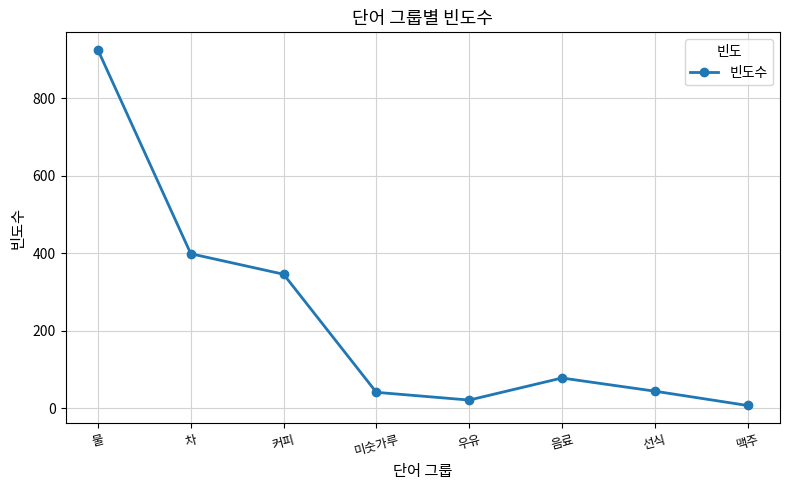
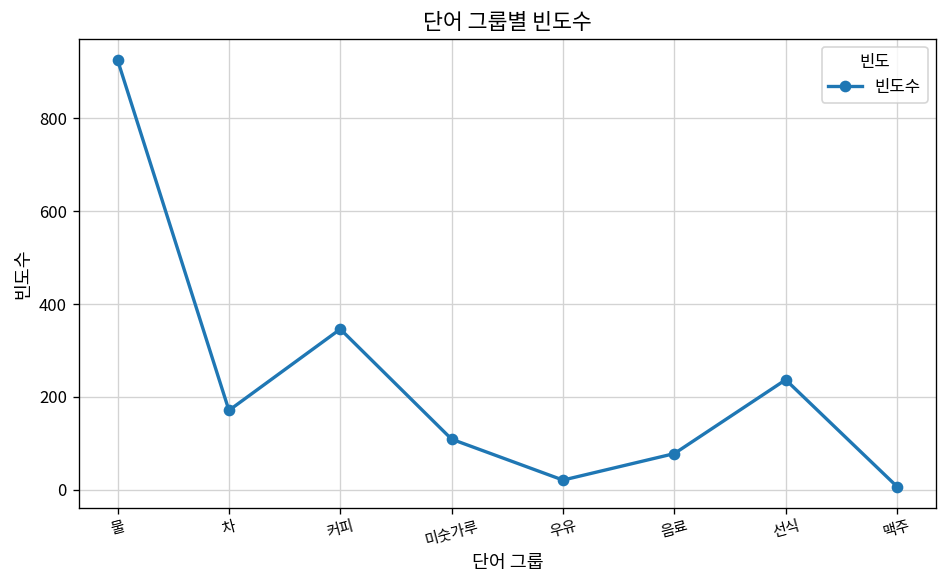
  {
    "물": 930,
-   "차": 400,
+   "차": 170,
    "커피": 350,
-   "미숫가루": 40,
+   "미숫가루": 110,
    "우유": 20,
    "음료": 80,
-   "선식": 40,
+   "선식": 240,
    "맥주": 10
  }
